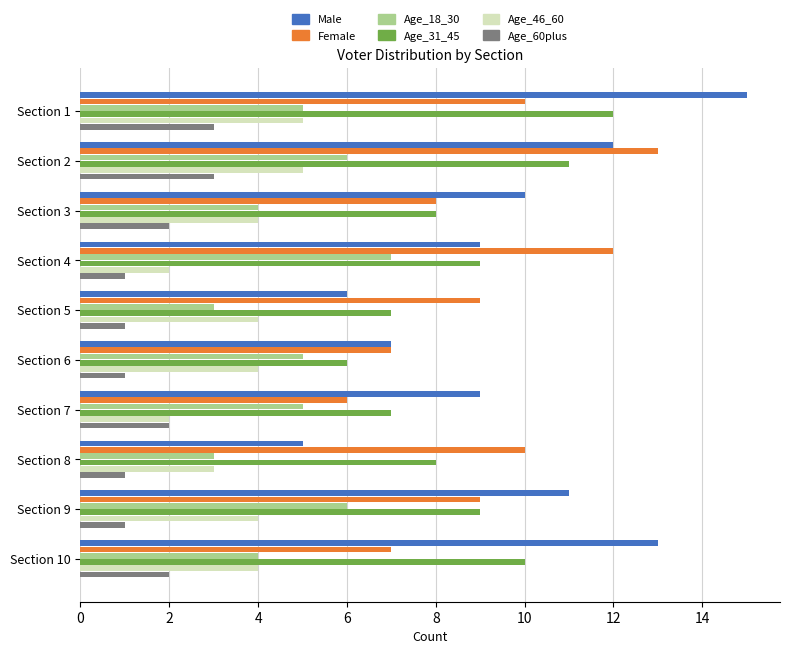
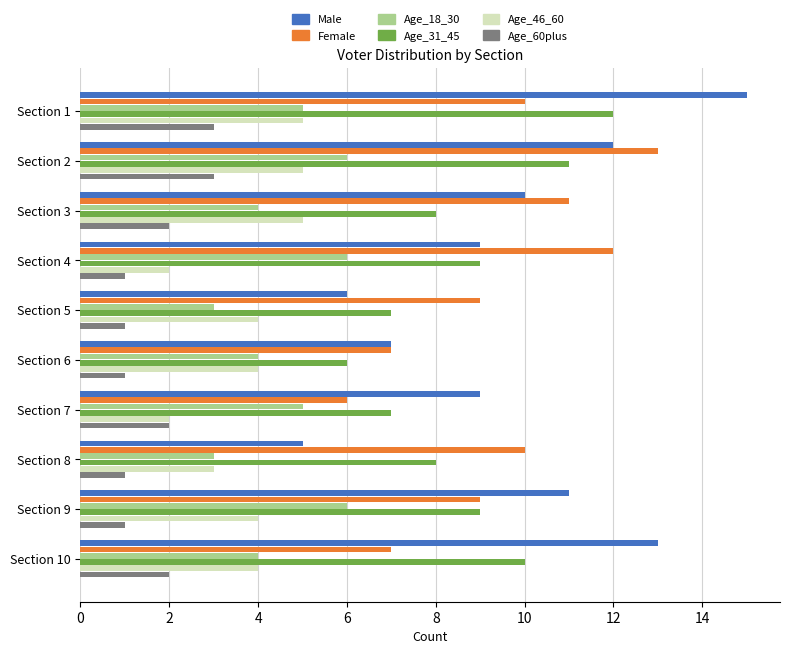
  {
    "Male": {
      "Section 1": 15,
      "Section 2": 12,
      "Section 3": 10,
      "Section 4": 9,
      "Section 5": 6,
      "Section 6": 7,
      "Section 7": 9,
      "Section 8": 5,
      "Section 9": 11,
      "Section 10": 13
    },
    "Female": {
      "Section 1": 10,
      "Section 2": 13,
-     "Section 3": 8,
+     "Section 3": 11,
      "Section 4": 12,
      "Section 5": 9,
      "Section 6": 7,
      "Section 7": 6,
      "Section 8": 10,
      "Section 9": 9,
      "Section 10": 7
    },
    "Age_18_30": {
      "Section 1": 5,
      "Section 2": 6,
      "Section 3": 4,
-     "Section 4": 7,
+     "Section 4": 6,
      "Section 5": 3,
-     "Section 6": 5,
+     "Section 6": 4,
      "Section 7": 5,
      "Section 8": 3,
      "Section 9": 6,
      "Section 10": 4
    },
    "Age_31_45": {
      "Section 1": 12,
      "Section 2": 11,
      "Section 3": 8,
      "Section 4": 9,
      "Section 5": 7,
      "Section 6": 6,
      "Section 7": 7,
      "Section 8": 8,
      "Section 9": 9,
      "Section 10": 10
    },
    "Age_46_60": {
      "Section 1": 5,
      "Section 2": 5,
-     "Section 3": 4,
+     "Section 3": 5,
      "Section 4": 2,
      "Section 5": 4,
      "Section 6": 4,
      "Section 7": 2,
      "Section 8": 3,
      "Section 9": 4,
      "Section 10": 4
    },
    "Age_60plus": {
      "Section 1": 3,
      "Section 2": 3,
      "Section 3": 2,
      "Section 4": 1,
      "Section 5": 1,
      "Section 6": 1,
      "Section 7": 2,
      "Section 8": 1,
      "Section 9": 1,
      "Section 10": 2
    }
  }
